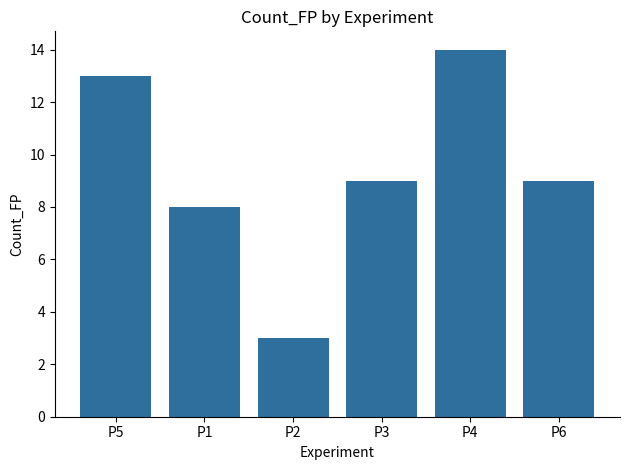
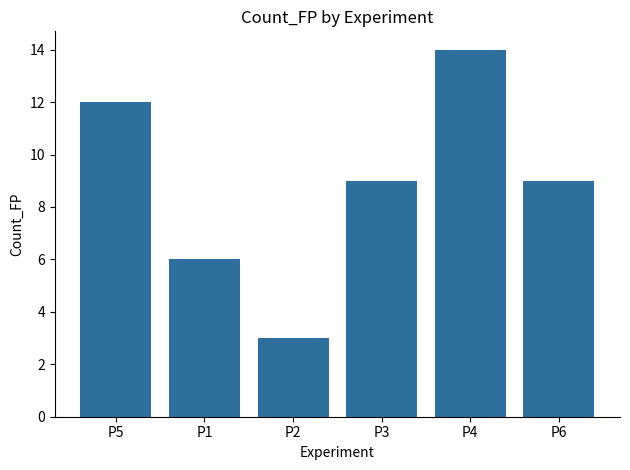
  {
-   "P5": 13,
-   "P1": 8,
+   "P5": 12,
+   "P1": 6,
    "P2": 3,
    "P3": 9,
    "P4": 14,
    "P6": 9
  }
